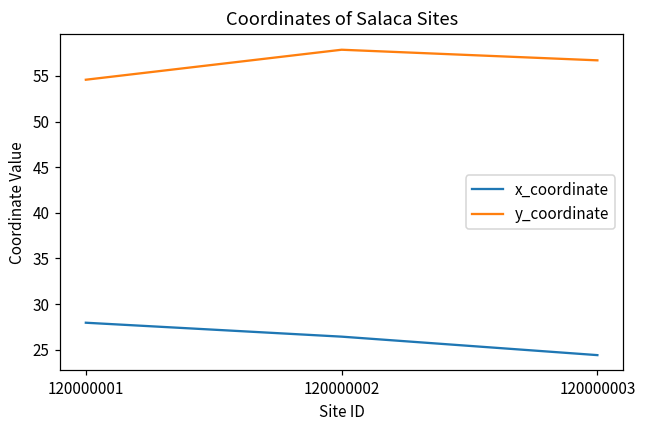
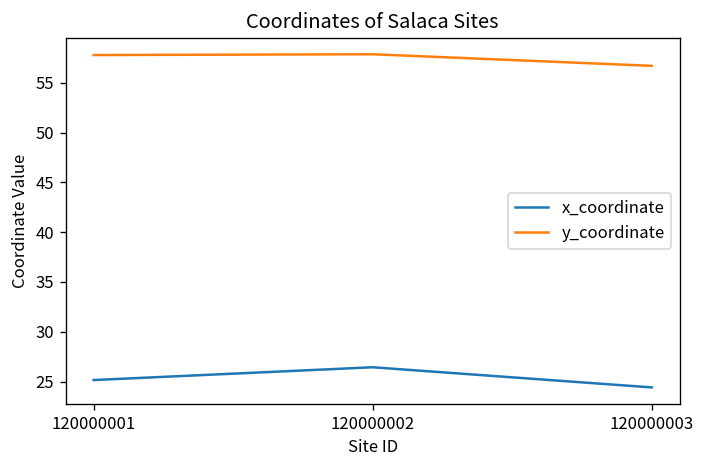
  {
    "x_coordinate": {
-     "120000001": 28,
+     "120000001": 25,
      "120000002": 26,
      "120000003": 24
    },
    "y_coordinate": {
-     "120000001": 55,
+     "120000001": 58,
      "120000002": 58,
      "120000003": 57
    }
  }
